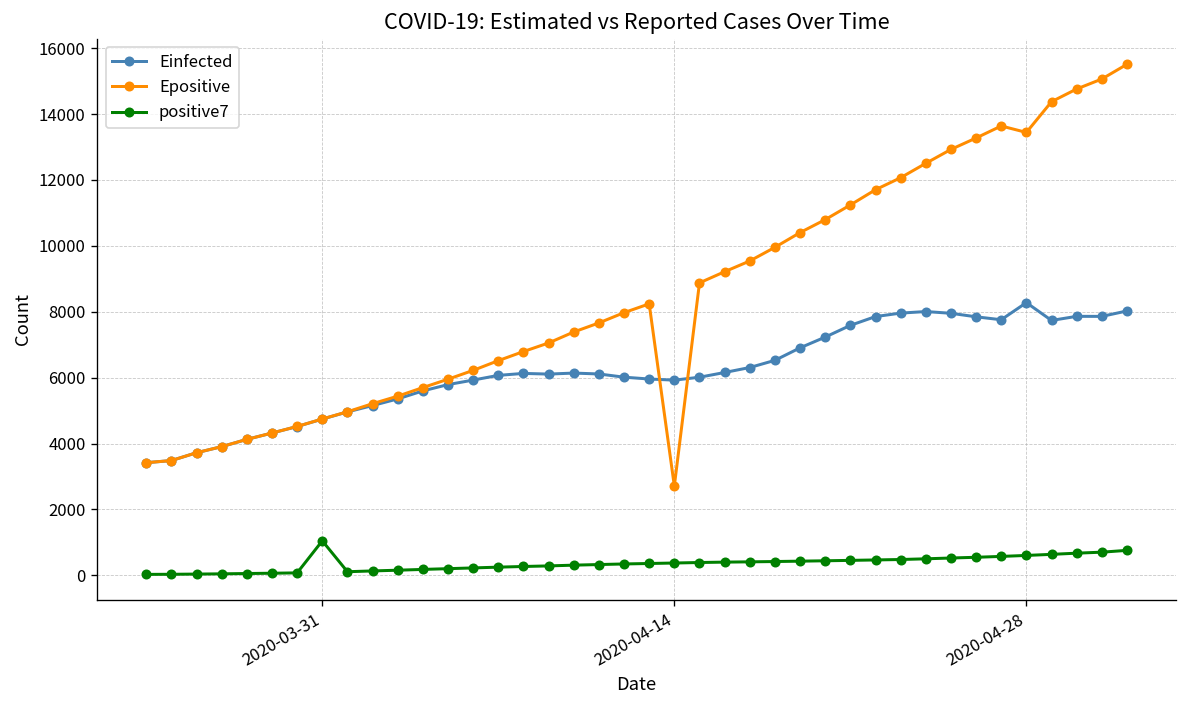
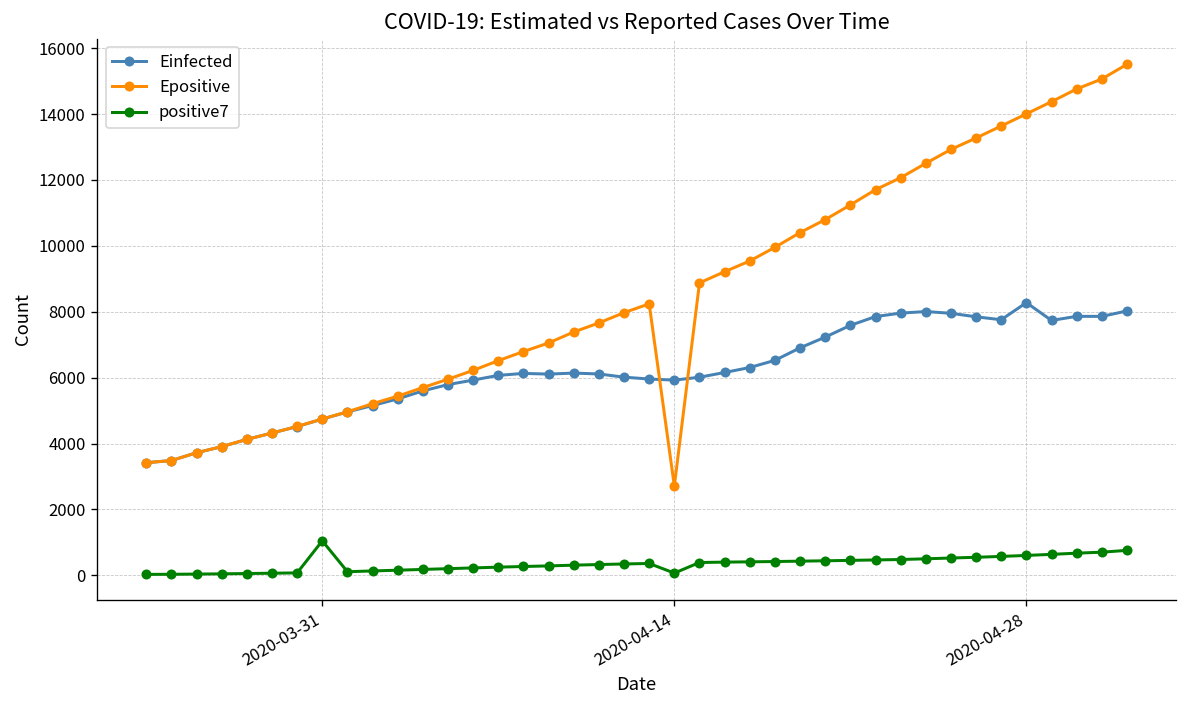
  {
    "Einfected": {
      "2020-04-14": 5900,
      "2020-04-28": 8300
    },
    "Epositive": {
      "2020-04-14": 2700,
-     "2020-04-28": 13400
+     "2020-04-28": 14000
    },
    "positive7": {
      "2020-03-31": 1000,
-     "2020-04-14": 400,
+     "2020-04-14": 100,
      "2020-04-28": 600
    }
  }
